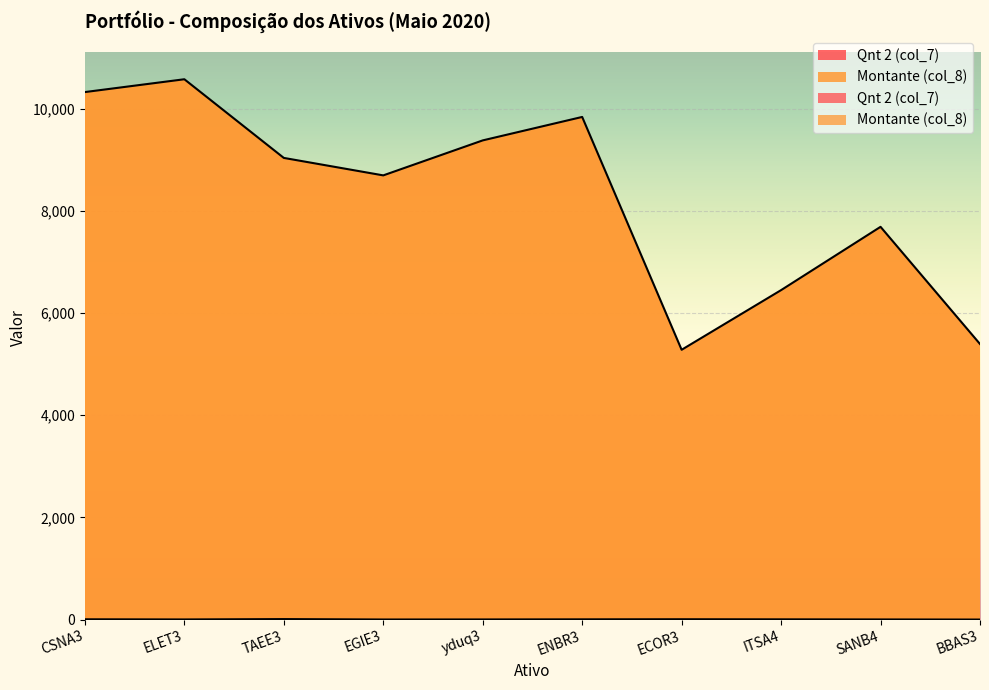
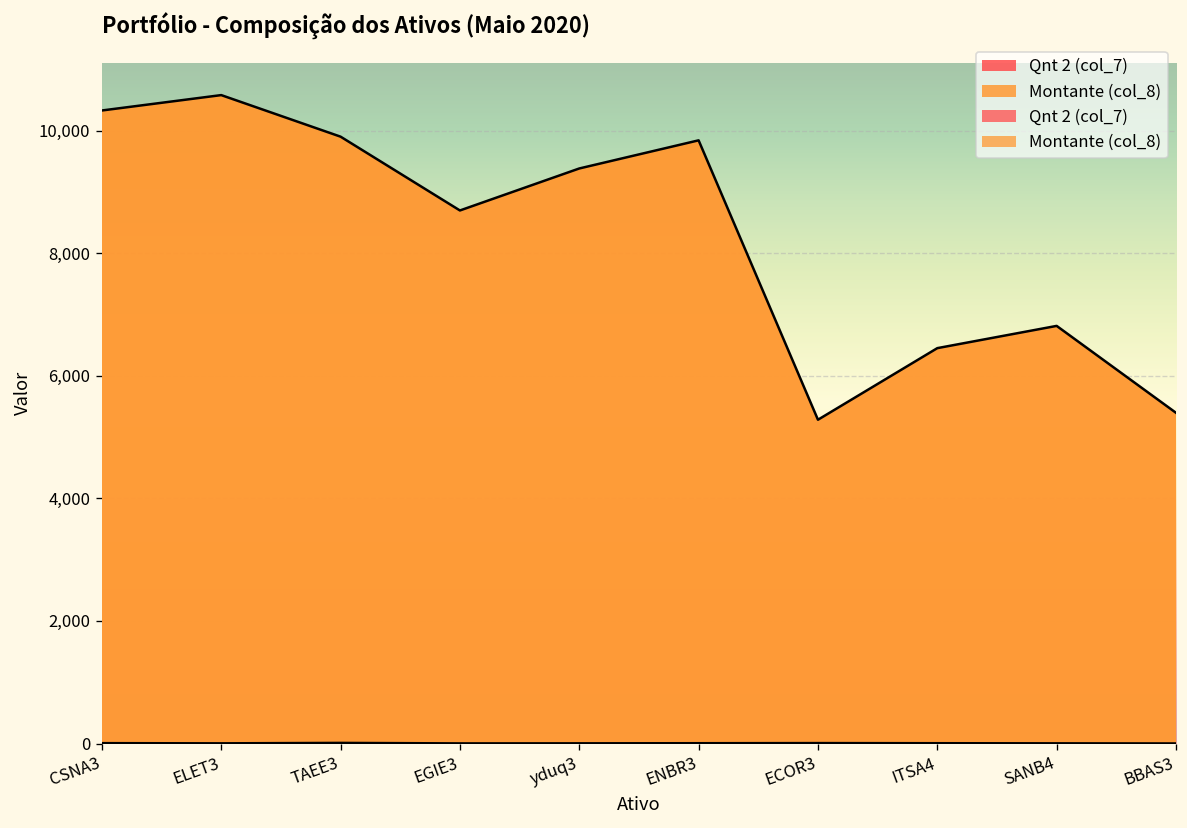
  {
    "Qnt 2 (col_7)": {
      "CSNA3": "0",
      "ELET3": "0",
      "TAEE3": "0",
      "EGIE3": "0",
      "yduq3": "0",
      "ENBR3": "0",
      "ECOR3": "0",
      "ITSA4": "0",
      "SANB4": "0",
      "BBAS3": "0"
    },
    "Montante (col_8)": {
      "CSNA3": "10,300",
      "ELET3": "10,600",
-     "TAEE3": "9,000",
+     "TAEE3": "9,900",
      "EGIE3": "8,700",
      "yduq3": "9,400",
      "ENBR3": "9,800",
      "ECOR3": "5,300",
      "ITSA4": "6,400",
-     "SANB4": "7,700",
+     "SANB4": "6,800",
      "BBAS3": "5,400"
    }
  }
